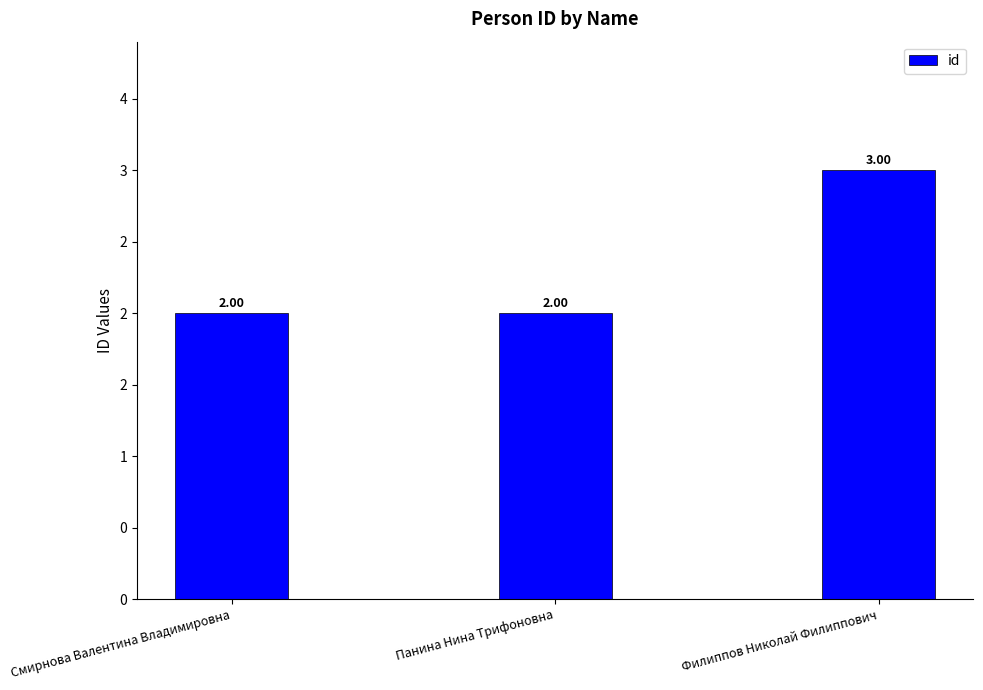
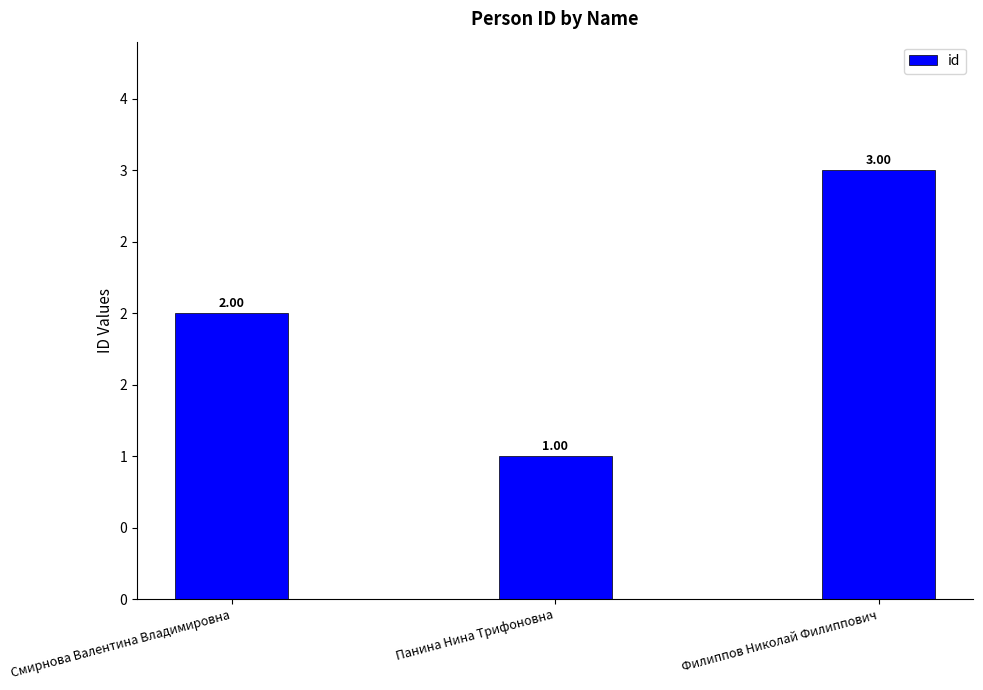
  {
    "Смирнова Валентина Владимировна": 2.00,
-   "Панина Нина Трифоновна": 2.00,
+   "Панина Нина Трифоновна": 1.00,
    "Филиппов Николай Филиппович": 3.00
  }
